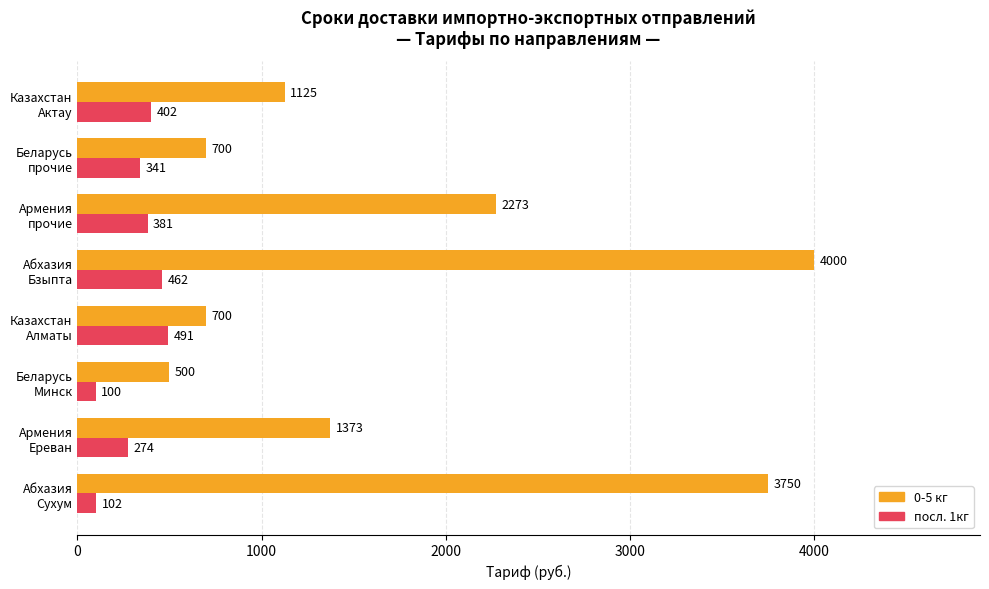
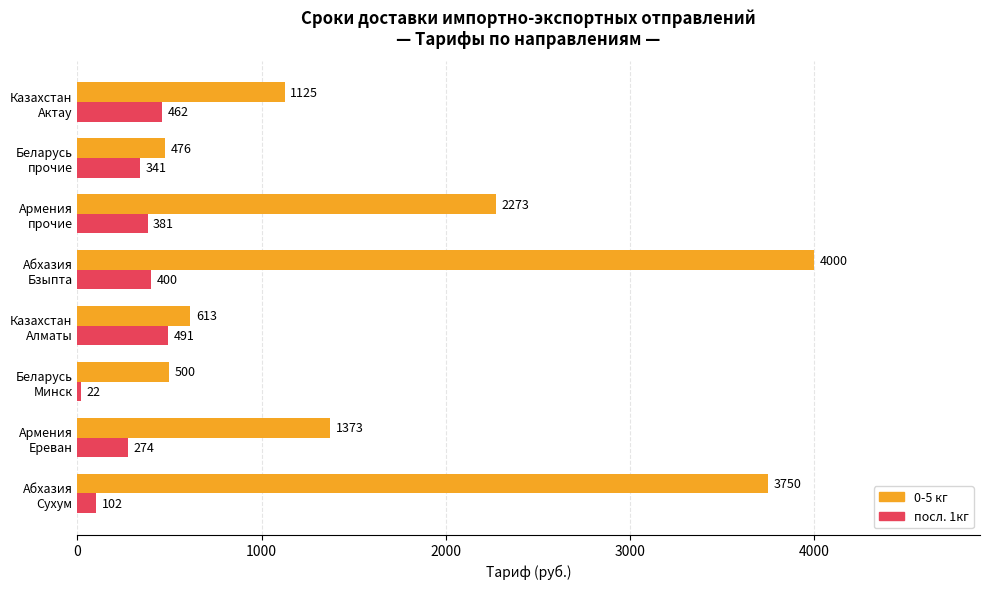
  {
    "0-5 кг": {
      "Казахстан Актау": 1125,
-     "Беларусь прочие": 700,
+     "Беларусь прочие": 476,
      "Армения прочие": 2273,
      "Абхазия Бзыпта": 4000,
-     "Казахстан Алматы": 700,
+     "Казахстан Алматы": 613,
      "Беларусь Минск": 500,
      "Армения Ереван": 1373,
      "Абхазия Сухум": 3750
    },
    "посл. 1кг": {
-     "Казахстан Актау": 402,
+     "Казахстан Актау": 462,
      "Беларусь прочие": 341,
      "Армения прочие": 381,
-     "Абхазия Бзыпта": 462,
+     "Абхазия Бзыпта": 400,
      "Казахстан Алматы": 491,
-     "Беларусь Минск": 100,
+     "Беларусь Минск": 22,
      "Армения Ереван": 274,
      "Абхазия Сухум": 102
    }
  }
